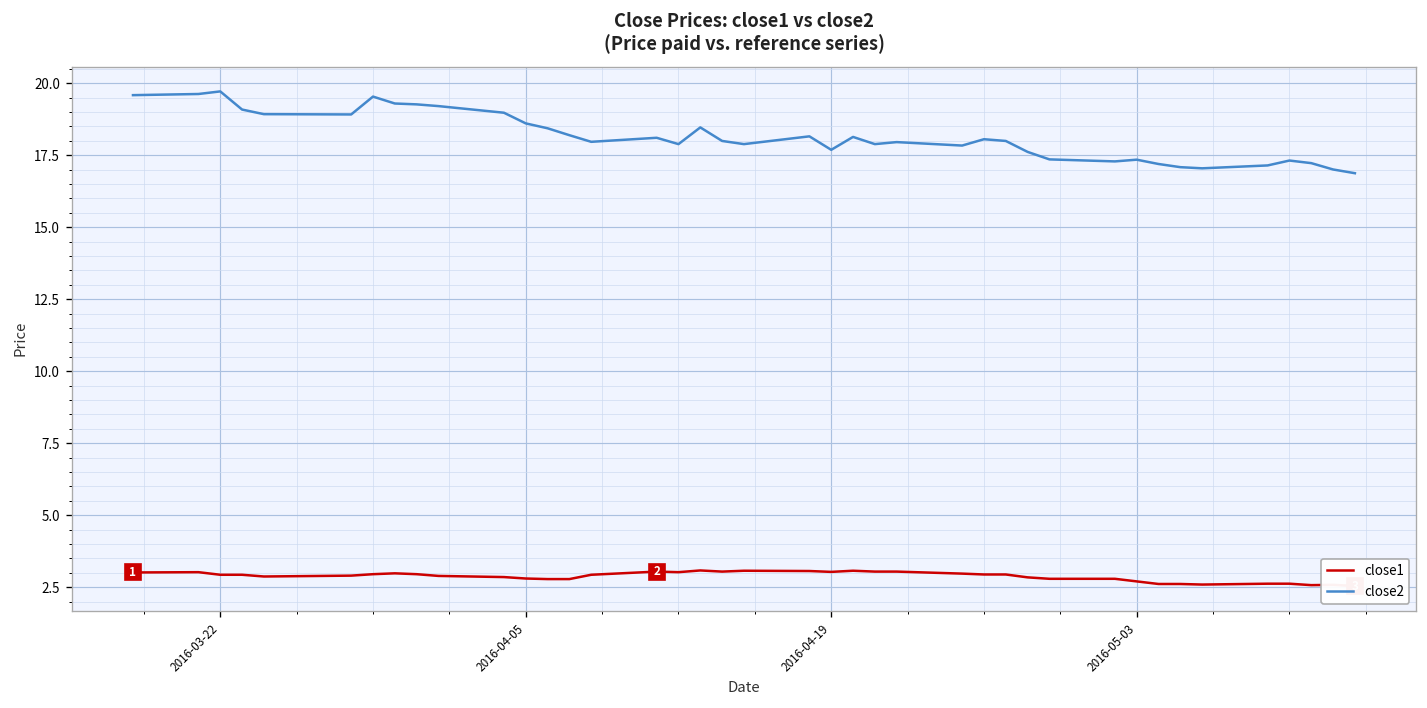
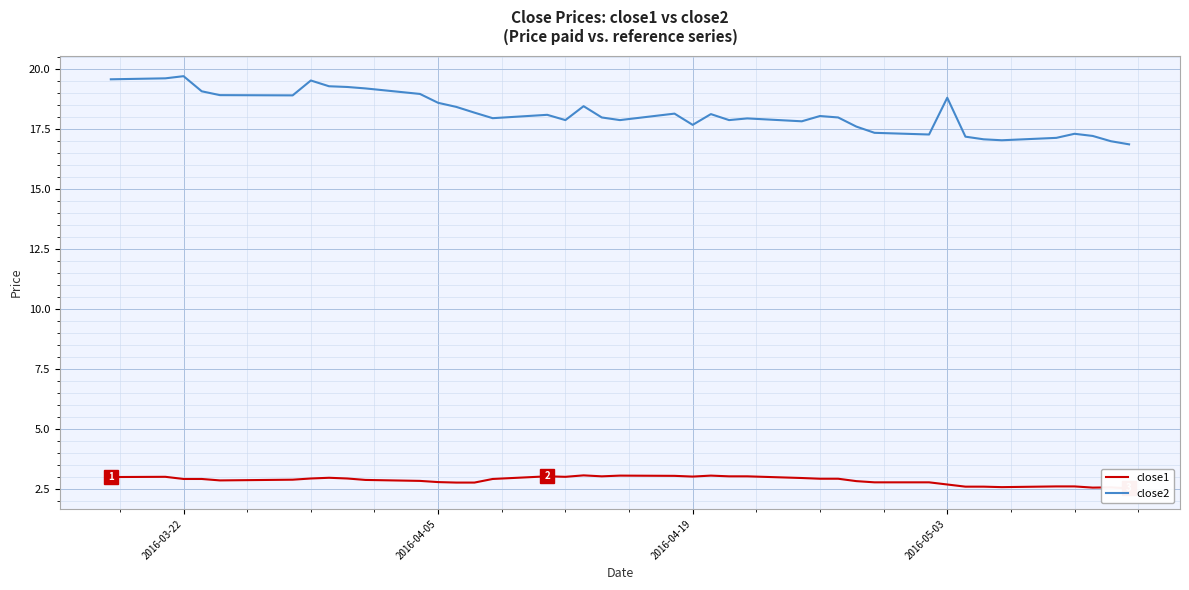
  {
    "close2": {
      "2016-03-22": 19.7,
      "2016-04-05": 18.6,
      "2016-04-19": 17.7,
-     "2016-05-03": 17.3
+     "2016-05-03": 18.8
    }
  }
